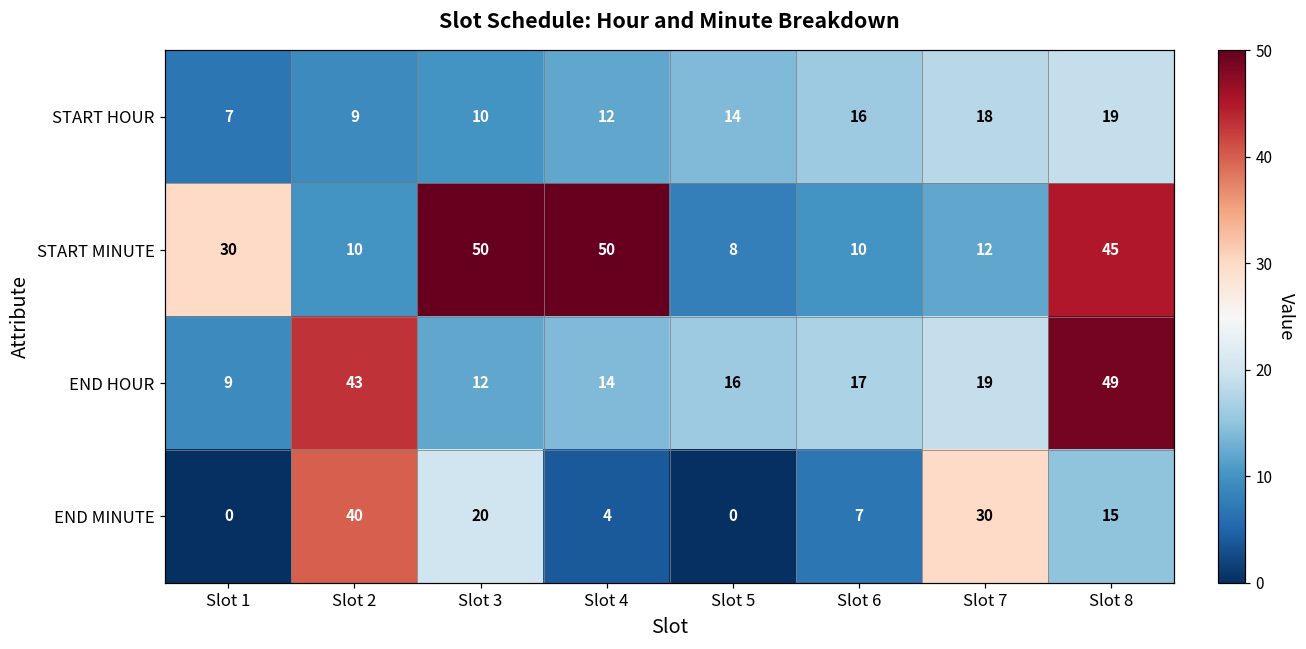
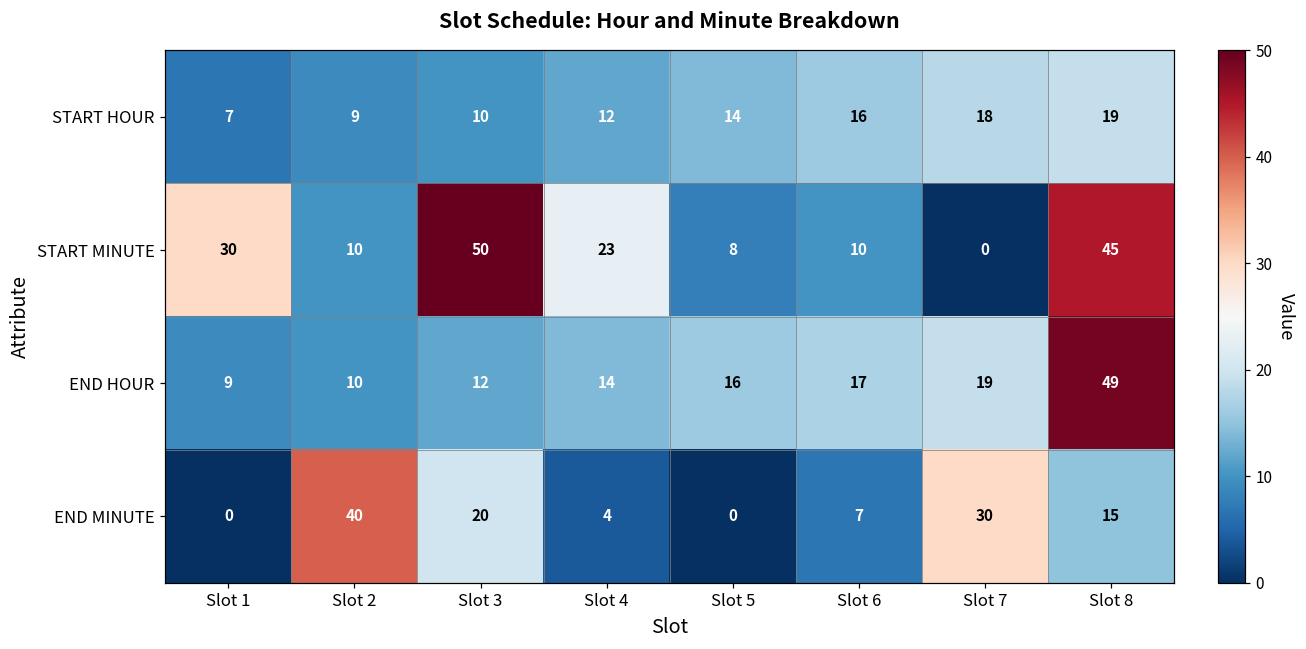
  {
    "START HOUR": {
      "Slot 1": 7,
      "Slot 2": 9,
      "Slot 3": 10,
      "Slot 4": 12,
      "Slot 5": 14,
      "Slot 6": 16,
      "Slot 7": 18,
      "Slot 8": 19
    },
    "START MINUTE": {
      "Slot 1": 30,
      "Slot 2": 10,
      "Slot 3": 50,
-     "Slot 4": 50,
+     "Slot 4": 23,
      "Slot 5": 8,
      "Slot 6": 10,
-     "Slot 7": 12,
+     "Slot 7": 0,
      "Slot 8": 45
    },
    "END HOUR": {
      "Slot 1": 9,
-     "Slot 2": 43,
+     "Slot 2": 10,
      "Slot 3": 12,
      "Slot 4": 14,
      "Slot 5": 16,
      "Slot 6": 17,
      "Slot 7": 19,
      "Slot 8": 49
    },
    "END MINUTE": {
      "Slot 1": 0,
      "Slot 2": 40,
      "Slot 3": 20,
      "Slot 4": 4,
      "Slot 5": 0,
      "Slot 6": 7,
      "Slot 7": 30,
      "Slot 8": 15
    }
  }
